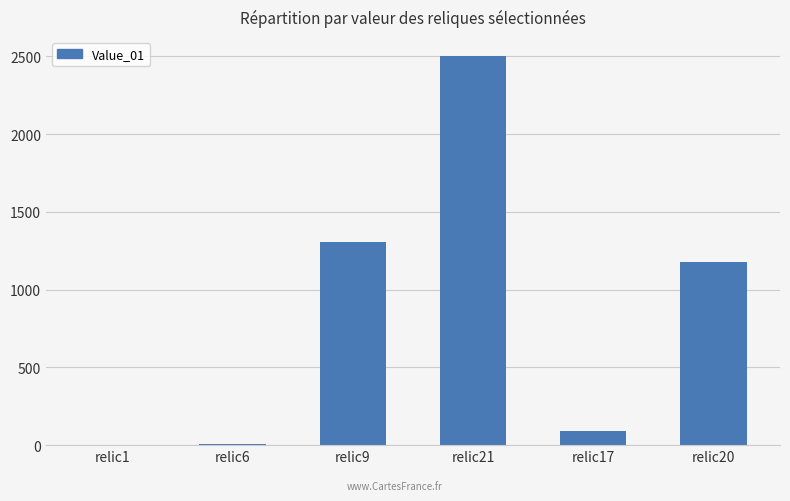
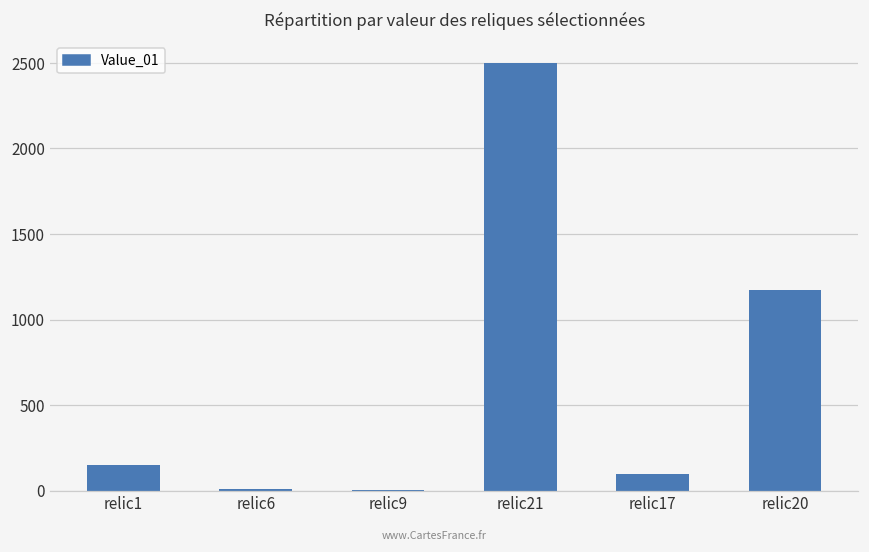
  {
-   "relic1": 0,
-   "relic9": 1300,
+   "relic1": 150,
+   "relic9": 0,
    "relic21": 2500,
    "relic17": 90,
    "relic20": 1180
  }
